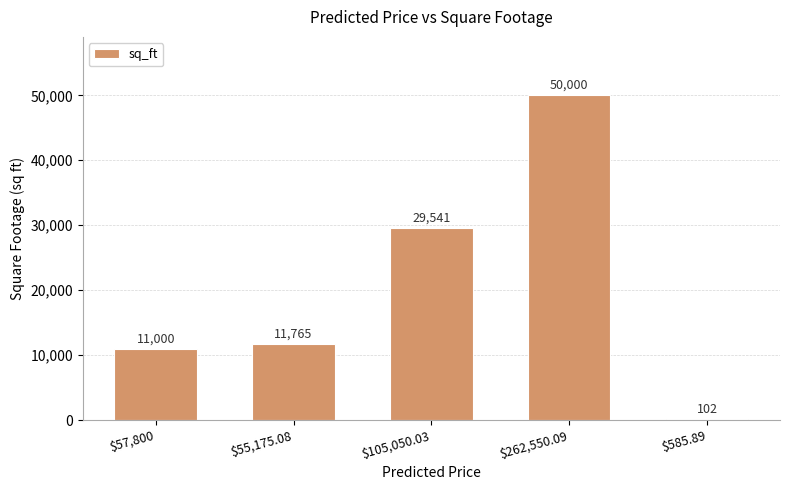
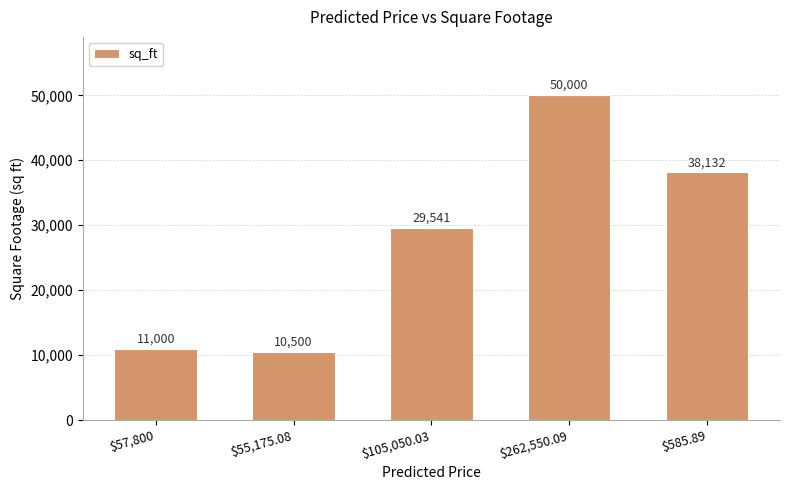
  {
    "$57,800": "11,000",
-   "$55,175.08": "11,765",
+   "$55,175.08": "10,500",
    "$105,050.03": "29,541",
    "$262,550.09": "50,000",
-   "$585.89": "102"
+   "$585.89": "38,132"
  }
